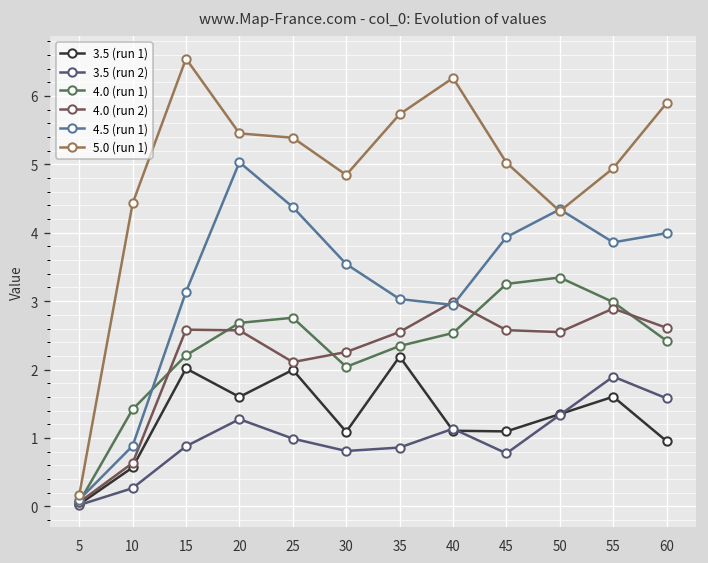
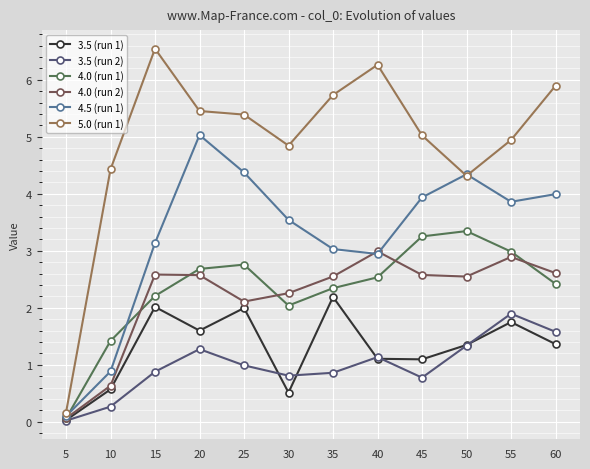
  {
    "3.5 (run 1)": {
      "10": 0.6,
      "15": 2.0,
      "20": 1.6,
      "25": 2.0,
-     "30": 1.1,
+     "30": 0.5,
      "35": 2.2,
      "45": 1.1,
-     "55": 1.6,
-     "60": 1.0
+     "55": 1.7,
+     "60": 1.4
    }
  }
